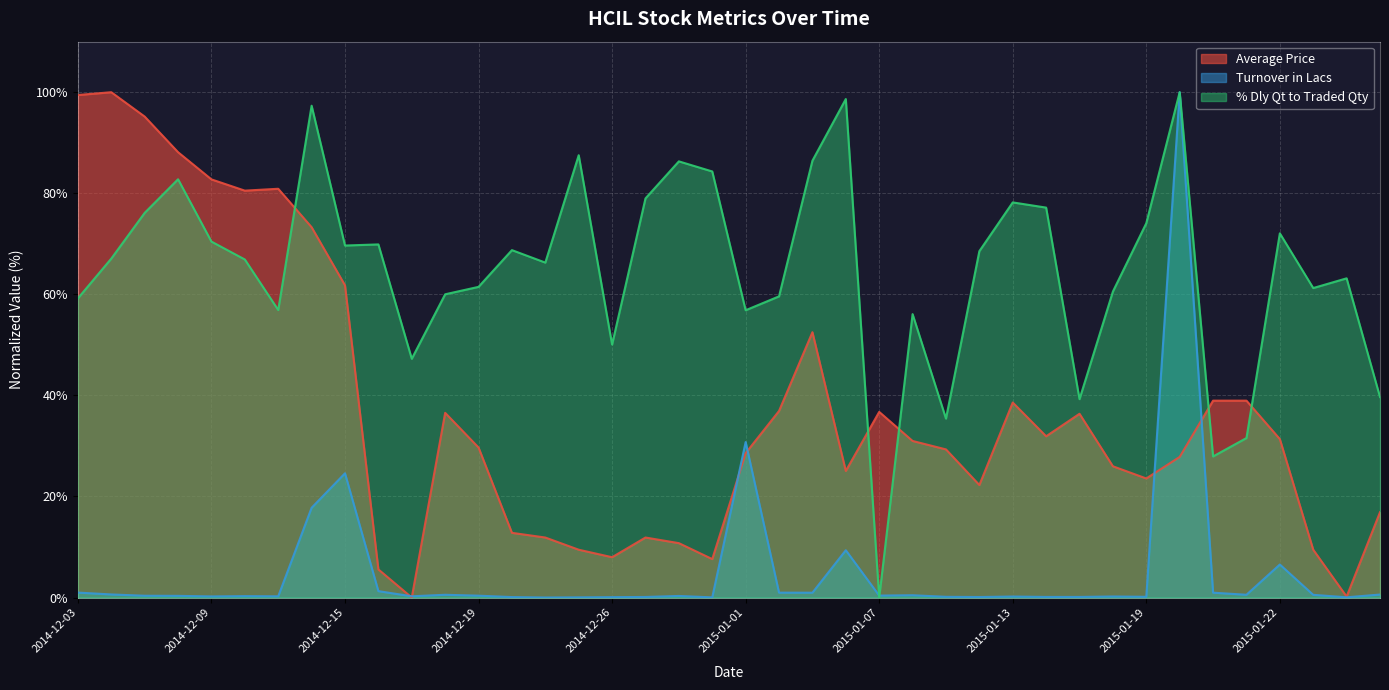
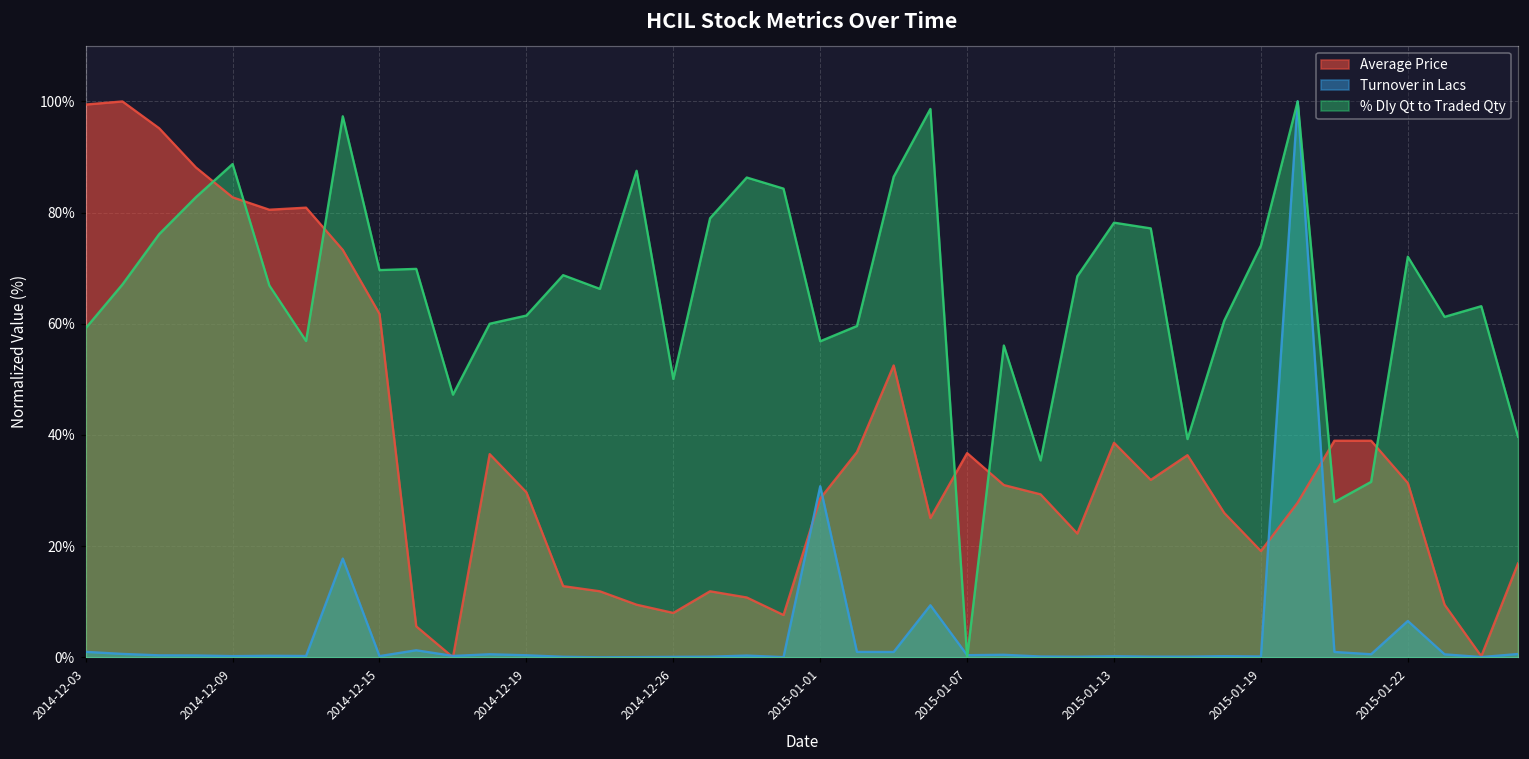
  {
    "Average Price": {
      "2014-12-03": "99%",
      "2014-12-09": "83%",
      "2014-12-15": "62%",
      "2014-12-19": "30%",
      "2014-12-26": "8%",
      "2015-01-01": "29%",
      "2015-01-07": "37%",
      "2015-01-13": "39%",
-     "2015-01-19": "24%",
+     "2015-01-19": "19%",
      "2015-01-22": "31%"
    },
    "Turnover in Lacs": {
      "2014-12-03": "1%",
      "2014-12-09": "0%",
-     "2014-12-15": "25%",
+     "2014-12-15": "0%",
      "2014-12-19": "0%",
      "2014-12-26": "0%",
      "2015-01-01": "31%",
      "2015-01-13": "0%",
      "2015-01-19": "0%",
      "2015-01-22": "7%"
    },
    "% Dly Qt to Traded Qty": {
      "2014-12-03": "59%",
-     "2014-12-09": "70%",
+     "2014-12-09": "89%",
      "2014-12-15": "70%",
      "2014-12-19": "61%",
      "2014-12-26": "50%",
      "2015-01-01": "57%",
      "2015-01-13": "78%",
      "2015-01-19": "74%",
      "2015-01-22": "72%"
    }
  }
